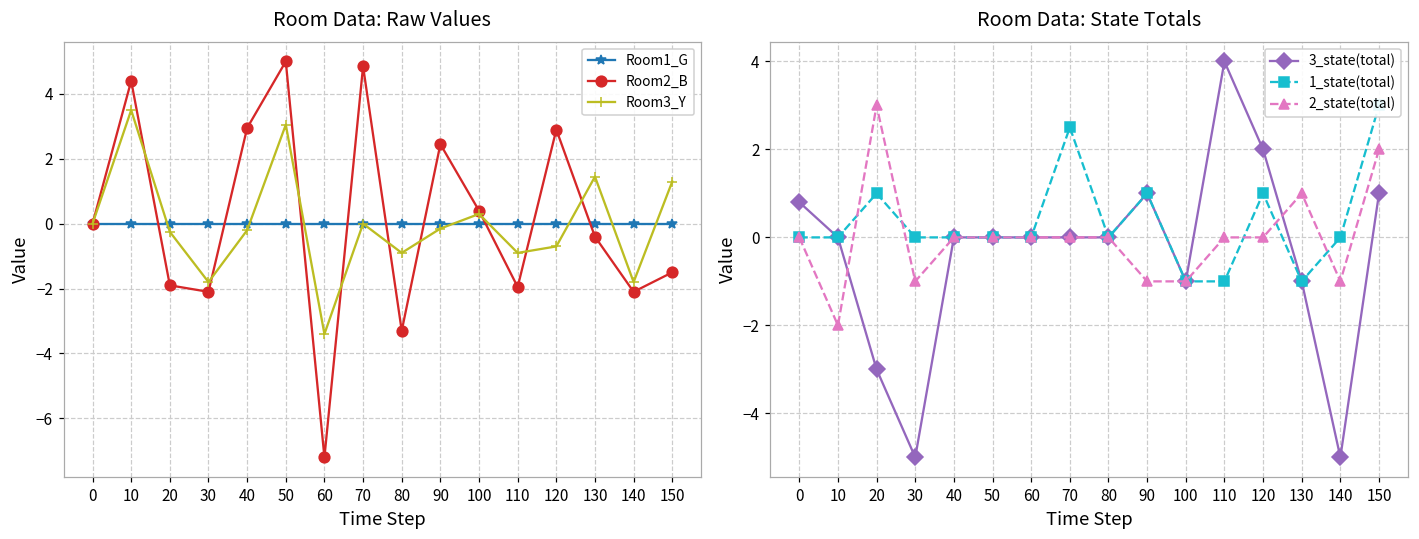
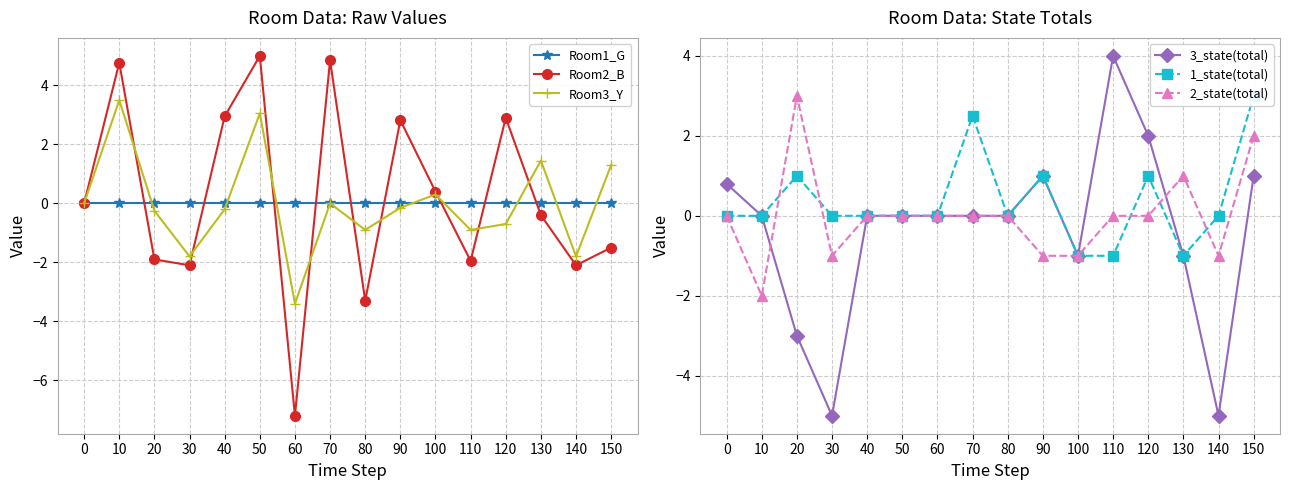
  {
    "Room Data: Raw Values": {
      "Room1_G": {
        "10": 0.0,
        "20": 0.0,
        "30": 0.0,
        "40": 0.0,
        "50": 0.0,
        "60": 0.0,
        "80": 0.0,
        "90": 0.0,
        "100": 0.0,
        "110": 0.0,
        "120": 0.0,
        "130": 0.0,
        "140": 0.0,
        "150": 0.0
      },
      "Room2_B": {
-       "10": 4.4,
+       "10": 4.8,
        "20": -1.9,
        "30": -2.1,
        "40": 2.9,
        "50": 5.0,
        "60": -7.2,
        "70": 4.8,
        "80": -3.3,
-       "90": 2.5,
+       "90": 2.8,
        "100": 0.4,
        "110": -1.9,
        "120": 2.9,
        "130": -0.4,
        "140": -2.1,
        "150": -1.5
      },
      "Room3_Y": {
        "10": 3.5,
        "20": -0.3,
        "30": -1.8,
        "40": -0.2,
        "50": 3.0,
        "60": -3.4,
        "80": -0.9,
        "90": -0.1,
        "100": 0.3,
        "110": -0.9,
        "120": -0.7,
        "130": 1.4,
        "140": -1.8,
        "150": 1.3
      }
    },
    "Room Data: State Totals": {
      "3_state(total)": {
        "0": 0.8,
        "20": -3.0,
        "30": -5.0,
        "110": 4.0,
        "120": 2.0,
        "140": -5.0,
        "150": 1.0
      },
      "1_state(total)": {
        "20": 1.0,
        "30": 0.0,
        "70": 2.5,
        "110": -1.0,
        "120": 1.0,
        "140": 0.0
      },
      "2_state(total)": {
        "10": -2.0,
        "20": 3.0,
        "30": -1.0,
        "90": -1.0,
        "110": 0.0,
        "120": 0.0,
        "130": 1.0,
        "140": -1.0,
        "150": 2.0
      }
    }
  }
